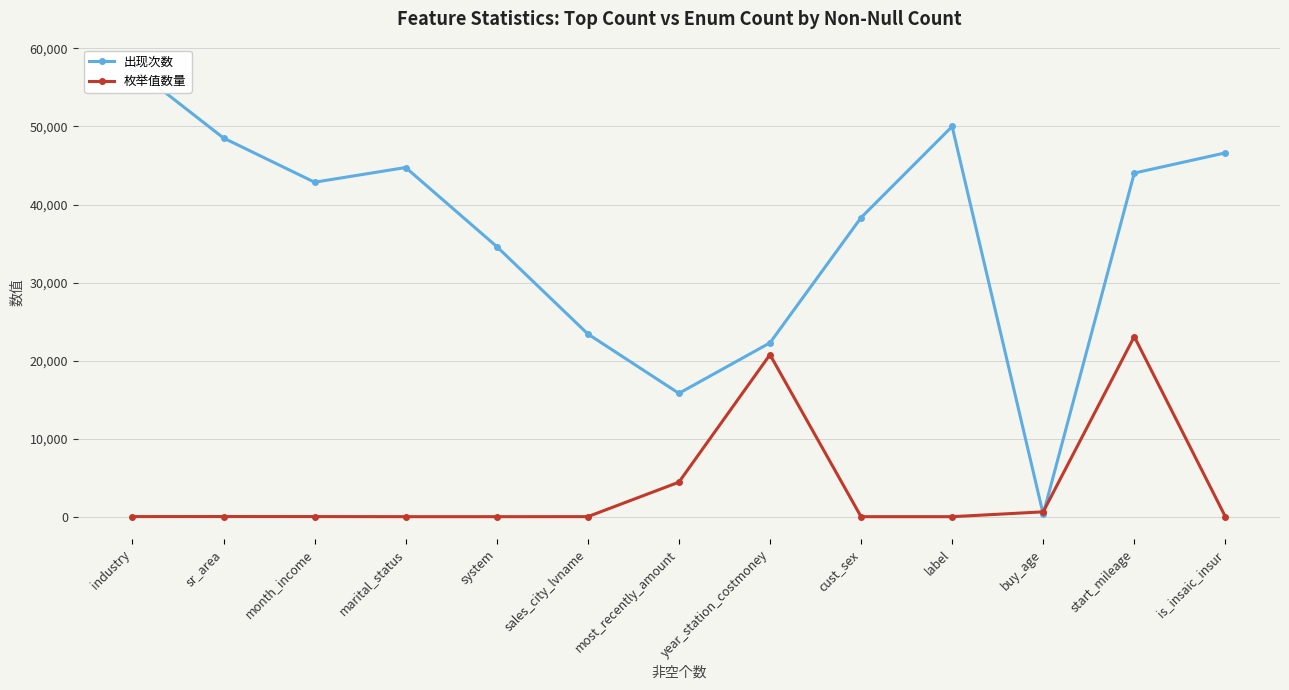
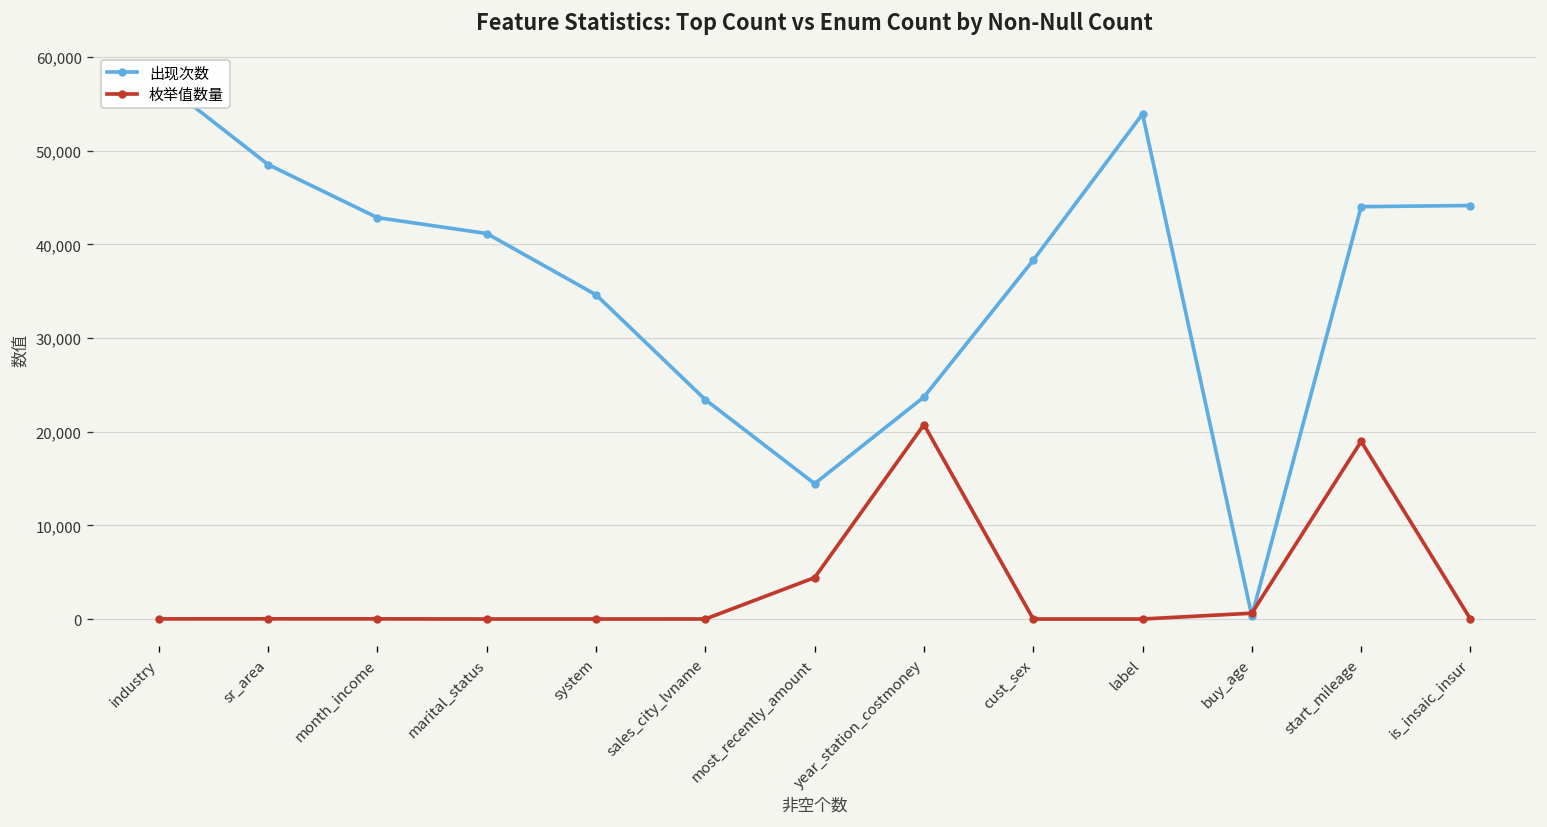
  {
    "出现次数": {
      "sr_area": "49,000",
      "month_income": "43,000",
-     "marital_status": "45,000",
+     "marital_status": "41,000",
      "system": "35,000",
      "sales_city_lvname": "23,000",
-     "most_recently_amount": "16,000",
-     "year_station_costmoney": "22,000",
+     "most_recently_amount": "14,000",
+     "year_station_costmoney": "24,000",
      "cust_sex": "38,000",
-     "label": "50,000",
+     "label": "54,000",
      "start_mileage": "44,000",
-     "is_insaic_insur": "47,000"
+     "is_insaic_insur": "44,000"
    },
    "枚举值数量": {
      "industry": "0",
      "sr_area": "0",
      "month_income": "0",
      "marital_status": "0",
      "system": "0",
      "sales_city_lvname": "0",
      "most_recently_amount": "4,000",
      "year_station_costmoney": "21,000",
      "cust_sex": "0",
      "label": "0",
-     "start_mileage": "23,000",
+     "start_mileage": "19,000",
      "is_insaic_insur": "0"
    }
  }
